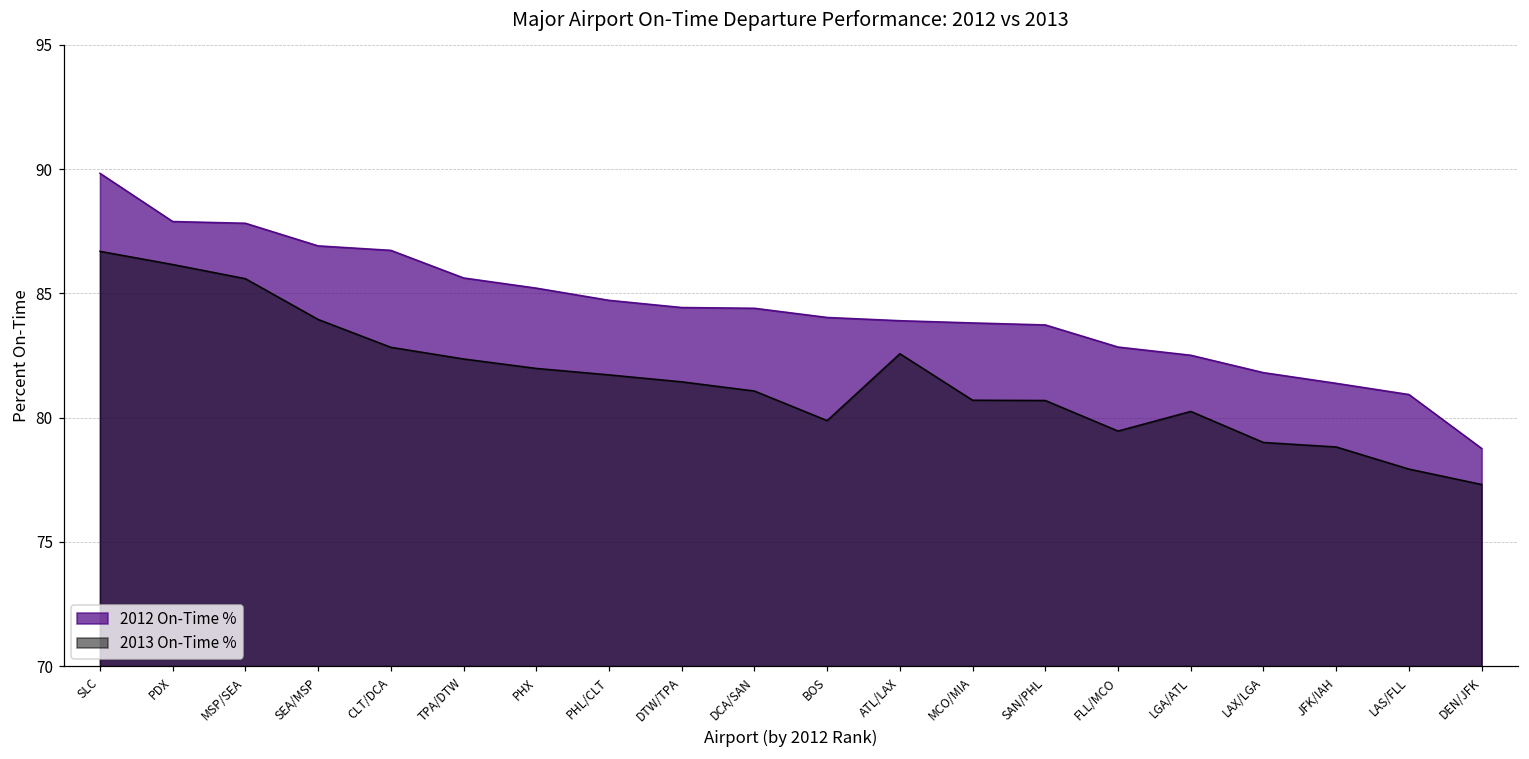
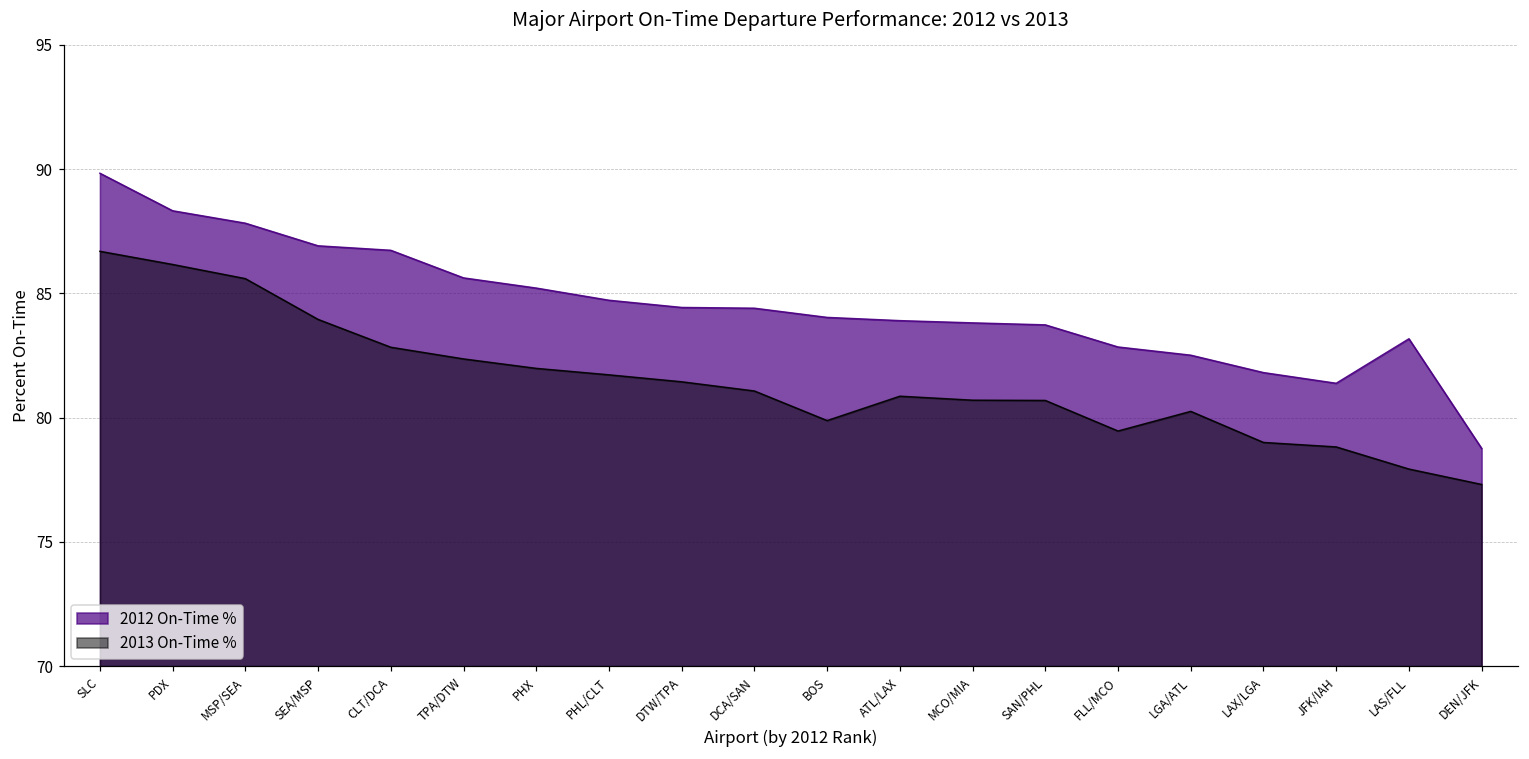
  {
    "2012 On-Time %": {
      "SLC": 89.8,
-     "PDX": 87.9,
+     "PDX": 88.3,
      "MSP/SEA": 87.8,
      "SEA/MSP": 86.9,
      "CLT/DCA": 86.7,
      "TPA/DTW": 85.6,
      "PHX": 85.2,
      "PHL/CLT": 84.7,
      "DTW/TPA": 84.4,
      "DCA/SAN": 84.4,
      "BOS": 84.0,
      "ATL/LAX": 83.9,
      "MCO/MIA": 83.8,
      "SAN/PHL": 83.7,
      "FLL/MCO": 82.8,
      "LGA/ATL": 82.5,
      "LAX/LGA": 81.8,
      "JFK/IAH": 81.4,
-     "LAS/FLL": 80.9,
+     "LAS/FLL": 83.2,
      "DEN/JFK": 78.8
    },
    "2013 On-Time %": {
      "SLC": 86.7,
      "PDX": 86.2,
      "MSP/SEA": 85.6,
      "SEA/MSP": 84.0,
      "CLT/DCA": 82.8,
      "TPA/DTW": 82.4,
      "PHX": 82.0,
      "PHL/CLT": 81.7,
      "DTW/TPA": 81.4,
      "DCA/SAN": 81.1,
      "BOS": 79.9,
-     "ATL/LAX": 82.6,
+     "ATL/LAX": 80.9,
      "MCO/MIA": 80.7,
      "SAN/PHL": 80.7,
      "FLL/MCO": 79.5,
      "LGA/ATL": 80.3,
      "LAX/LGA": 79.0,
      "JFK/IAH": 78.8,
      "LAS/FLL": 77.9,
      "DEN/JFK": 77.3
    }
  }
